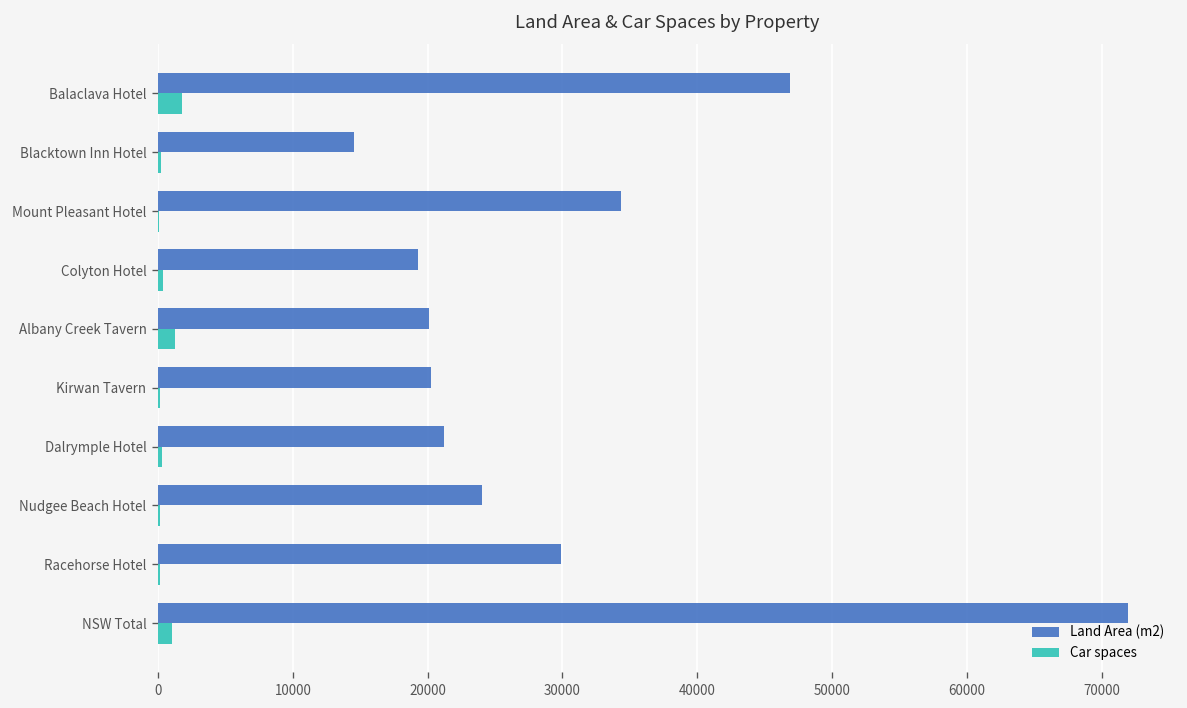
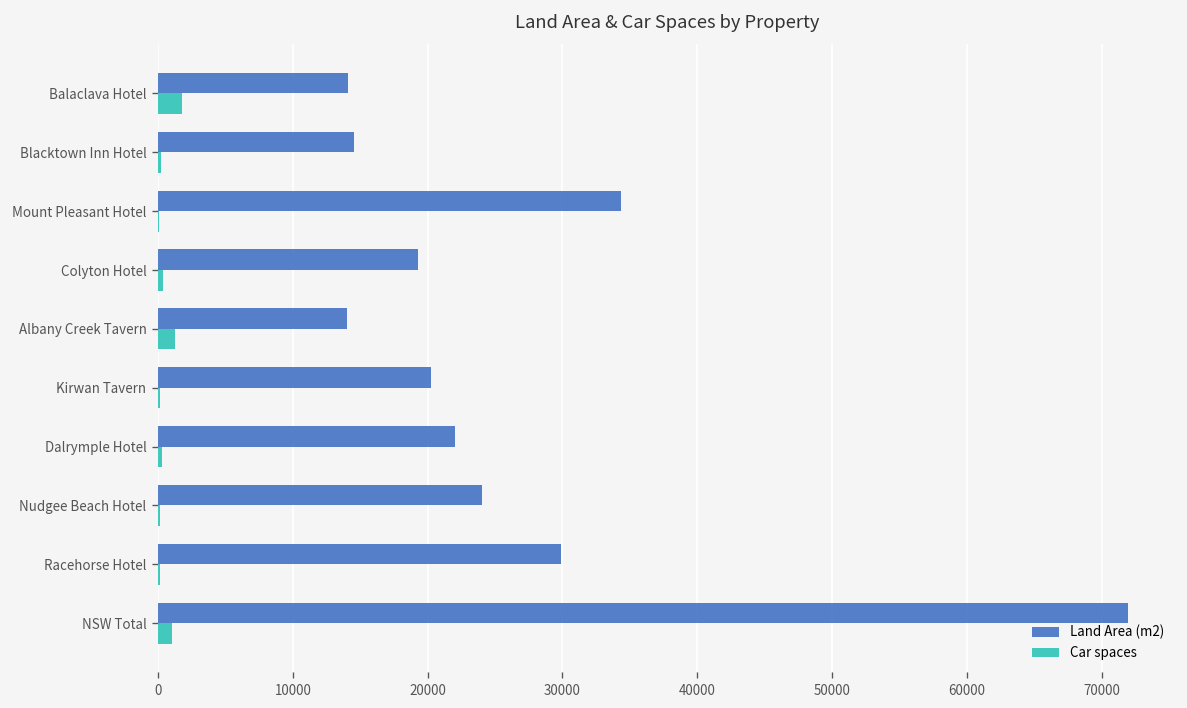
  {
    "Land Area (m2)": {
-     "Balaclava Hotel": 46900,
+     "Balaclava Hotel": 14100,
      "Blacktown Inn Hotel": 14600,
      "Mount Pleasant Hotel": 34300,
      "Colyton Hotel": 19300,
-     "Albany Creek Tavern": 20100,
+     "Albany Creek Tavern": 14000,
      "Kirwan Tavern": 20300,
-     "Dalrymple Hotel": 21200,
+     "Dalrymple Hotel": 22000,
      "Nudgee Beach Hotel": 24000,
      "Racehorse Hotel": 29900,
      "NSW Total": 71900
    },
    "Car spaces": {
      "Balaclava Hotel": 1700,
      "Colyton Hotel": 300,
      "Albany Creek Tavern": 1300,
      "Dalrymple Hotel": 300,
      "NSW Total": 1000
    }
  }
